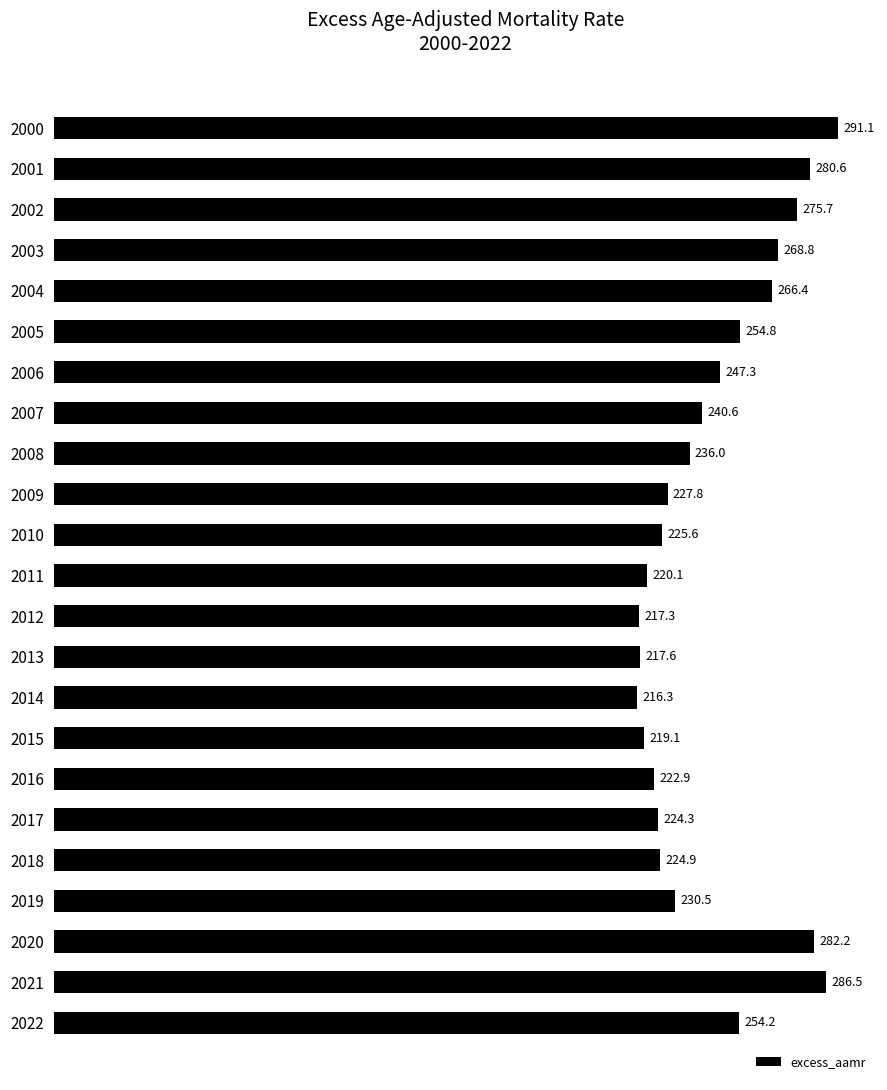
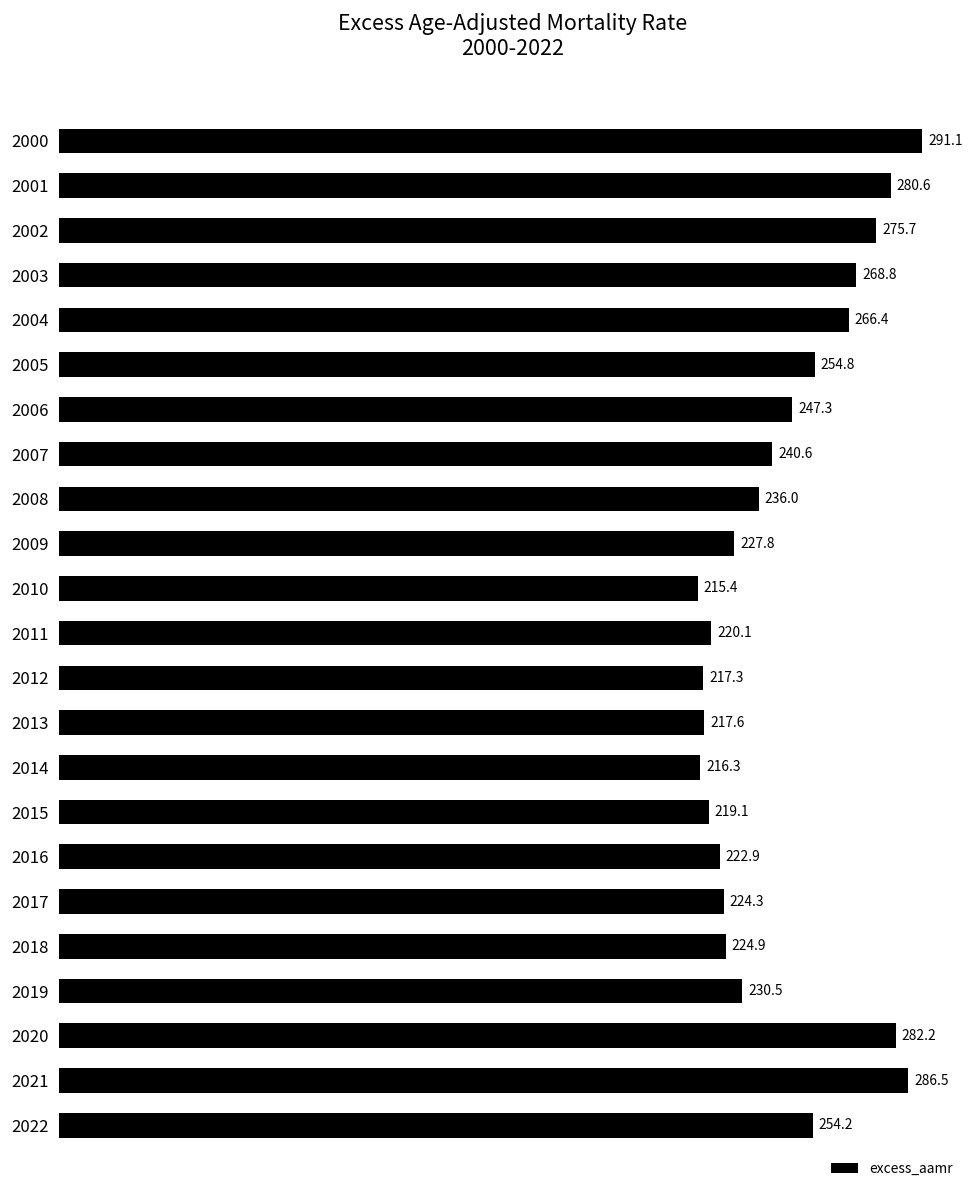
  {
    "2000": 291.1,
    "2001": 280.6,
    "2002": 275.7,
    "2003": 268.8,
    "2004": 266.4,
    "2005": 254.8,
    "2006": 247.3,
    "2007": 240.6,
    "2008": 236.0,
    "2009": 227.8,
-   "2010": 225.6,
+   "2010": 215.4,
    "2011": 220.1,
    "2012": 217.3,
    "2013": 217.6,
    "2014": 216.3,
    "2015": 219.1,
    "2016": 222.9,
    "2017": 224.3,
    "2018": 224.9,
    "2019": 230.5,
    "2020": 282.2,
    "2021": 286.5,
    "2022": 254.2
  }
